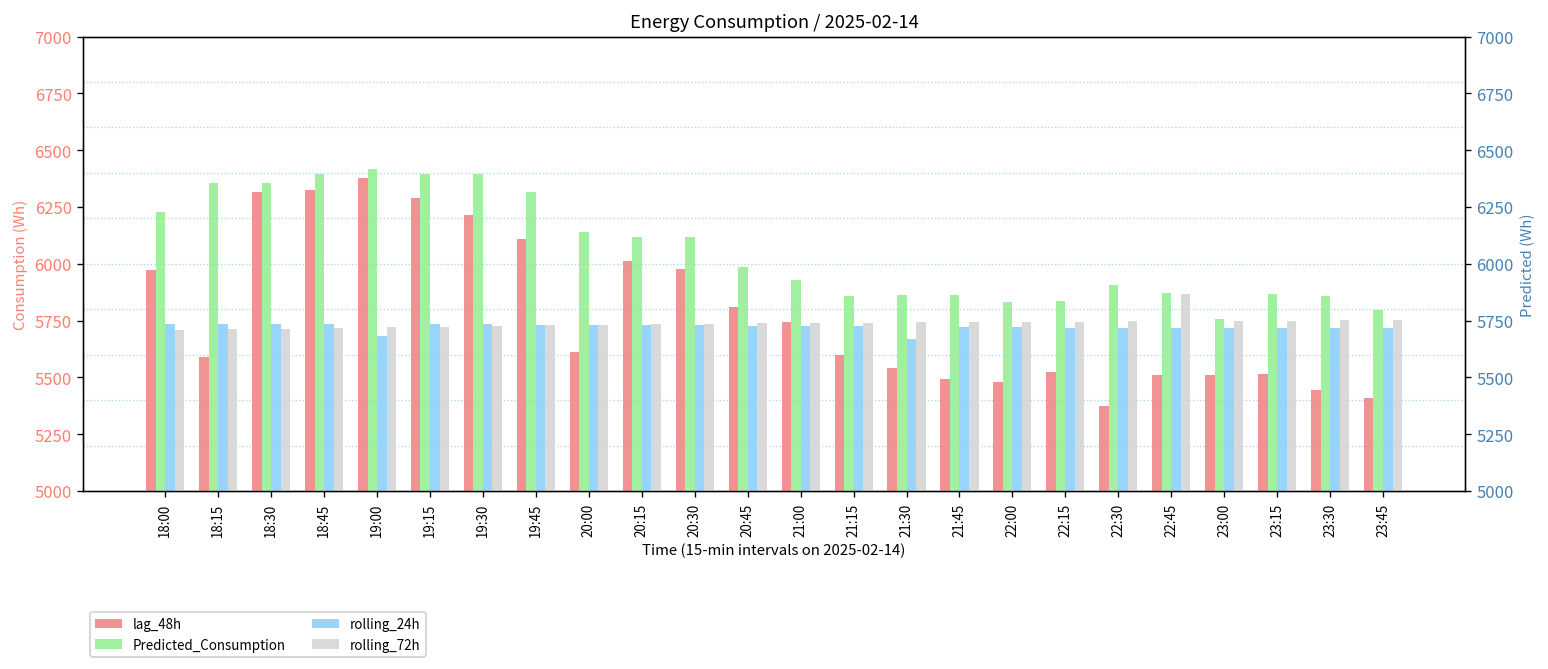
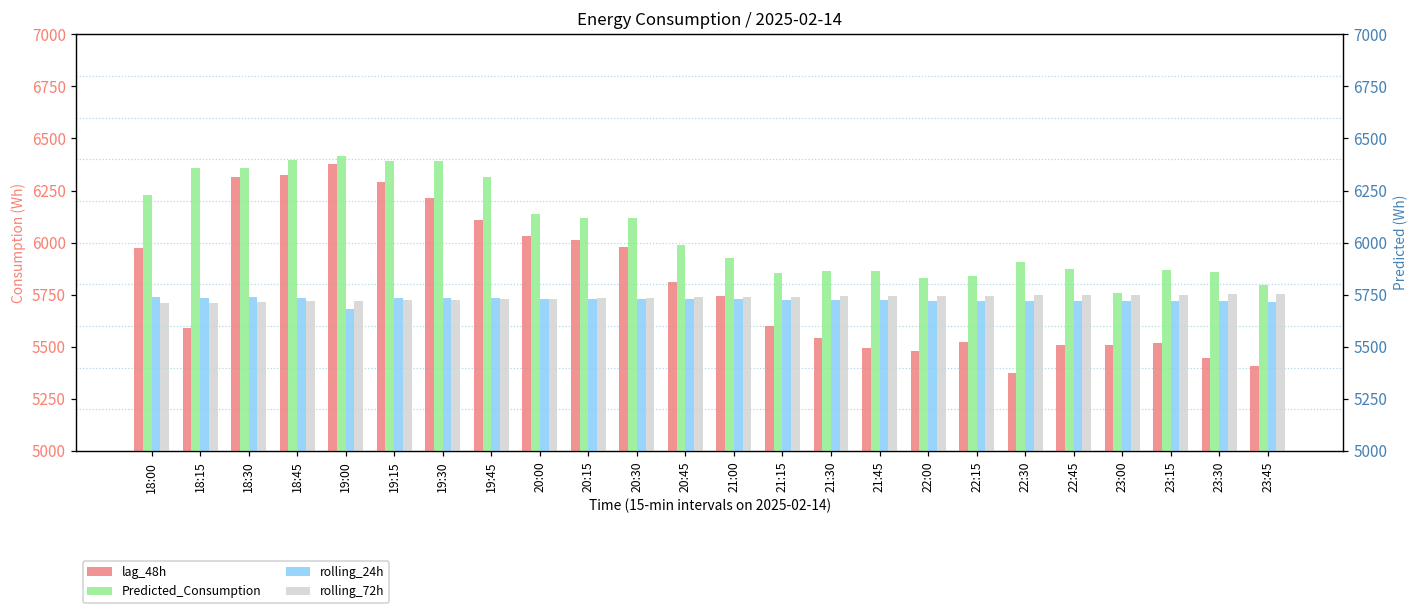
  {
    "lag_48h": {
      "18:00": 5970,
      "18:15": 5590,
      "18:30": 6320,
      "18:45": 6330,
      "19:00": 6380,
      "19:15": 6290,
      "19:30": 6220,
      "19:45": 6110,
-     "20:00": 5610,
+     "20:00": 6030,
      "20:15": 6010,
      "20:30": 5980,
      "20:45": 5810,
      "21:00": 5740,
      "21:15": 5600,
      "21:30": 5540,
      "21:45": 5490,
      "22:00": 5480,
      "22:15": 5520,
      "22:30": 5380,
      "22:45": 5510,
      "23:00": 5510,
      "23:15": 5520,
      "23:30": 5440,
      "23:45": 5410
    },
    "Predicted_Consumption": {
      "18:00": 6230,
      "18:15": 6360,
      "18:30": 6360,
      "18:45": 6390,
      "19:00": 6420,
      "19:15": 6390,
      "19:30": 6390,
      "19:45": 6320,
      "20:00": 6140,
      "20:15": 6120,
      "20:30": 6120,
      "20:45": 5990,
      "21:00": 5930,
      "21:15": 5860,
      "21:30": 5860,
      "21:45": 5860,
      "22:00": 5830,
      "22:15": 5840,
      "22:30": 5910,
      "22:45": 5870,
      "23:00": 5760,
      "23:15": 5870,
      "23:30": 5860,
      "23:45": 5800
    },
    "rolling_24h": {
      "18:00": 5740,
      "18:15": 5740,
      "18:30": 5740,
      "18:45": 5740,
      "19:00": 5680,
      "19:15": 5730,
      "19:30": 5730,
      "19:45": 5730,
      "20:00": 5730,
      "20:15": 5730,
      "20:30": 5730,
      "20:45": 5730,
      "21:00": 5730,
      "21:15": 5730,
-     "21:30": 5670,
+     "21:30": 5720,
      "21:45": 5720,
      "22:00": 5720,
      "22:15": 5720,
      "22:30": 5720,
      "22:45": 5720,
      "23:00": 5720,
      "23:15": 5720,
      "23:30": 5720,
      "23:45": 5720
    },
    "rolling_72h": {
      "18:00": 5710,
      "18:15": 5710,
      "18:30": 5710,
      "18:45": 5720,
      "19:00": 5720,
      "19:15": 5720,
      "19:30": 5730,
      "19:45": 5730,
      "20:00": 5730,
      "20:15": 5730,
      "20:30": 5740,
      "20:45": 5740,
      "21:00": 5740,
      "21:15": 5740,
      "21:30": 5740,
      "21:45": 5740,
      "22:00": 5740,
      "22:15": 5750,
      "22:30": 5750,
-     "22:45": 5870,
+     "22:45": 5750,
      "23:00": 5750,
      "23:15": 5750,
      "23:30": 5750,
      "23:45": 5750
    }
  }
